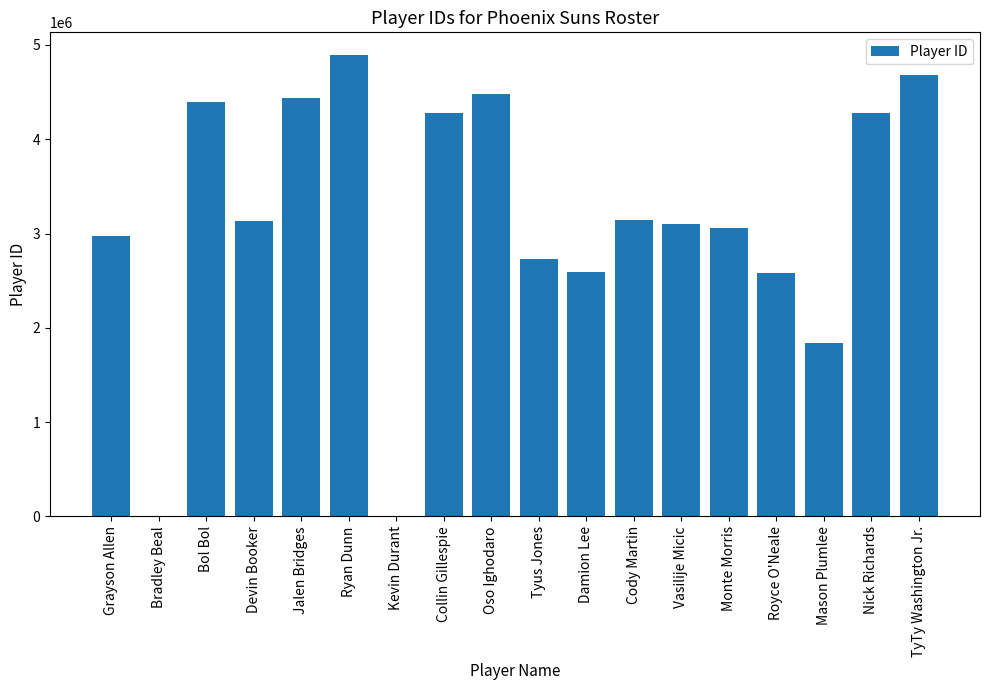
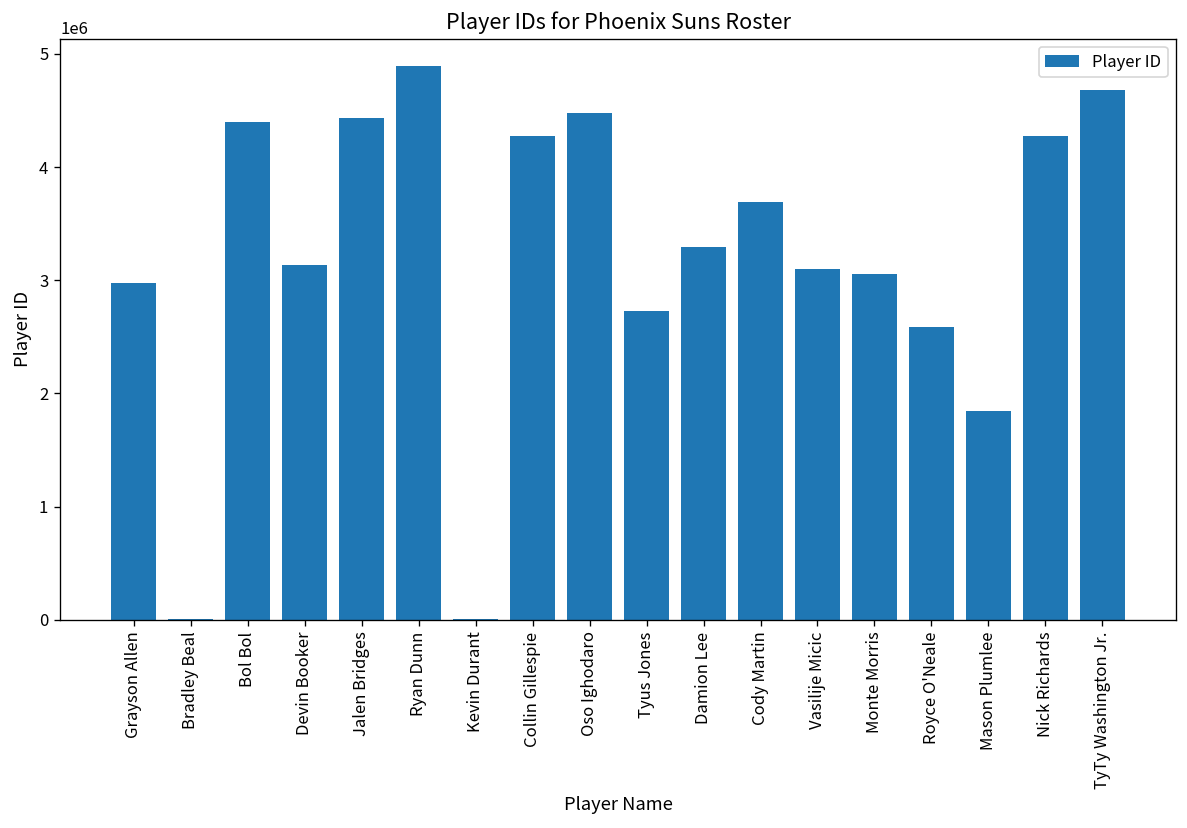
  {
    "Grayson Allen": 3000000,
    "Bol Bol": 4400000,
    "Devin Booker": 3100000,
    "Jalen Bridges": 4400000,
    "Ryan Dunn": 4900000,
    "Collin Gillespie": 4300000,
    "Oso Ighodaro": 4500000,
    "Tyus Jones": 2700000,
-   "Damion Lee": 2600000,
-   "Cody Martin": 3100000,
+   "Damion Lee": 3300000,
+   "Cody Martin": 3700000,
    "Vasilije Micic": 3100000,
    "Monte Morris": 3100000,
    "Royce O'Neale": 2600000,
    "Mason Plumlee": 1800000,
    "Nick Richards": 4300000,
    "TyTy Washington Jr.": 4700000
  }
